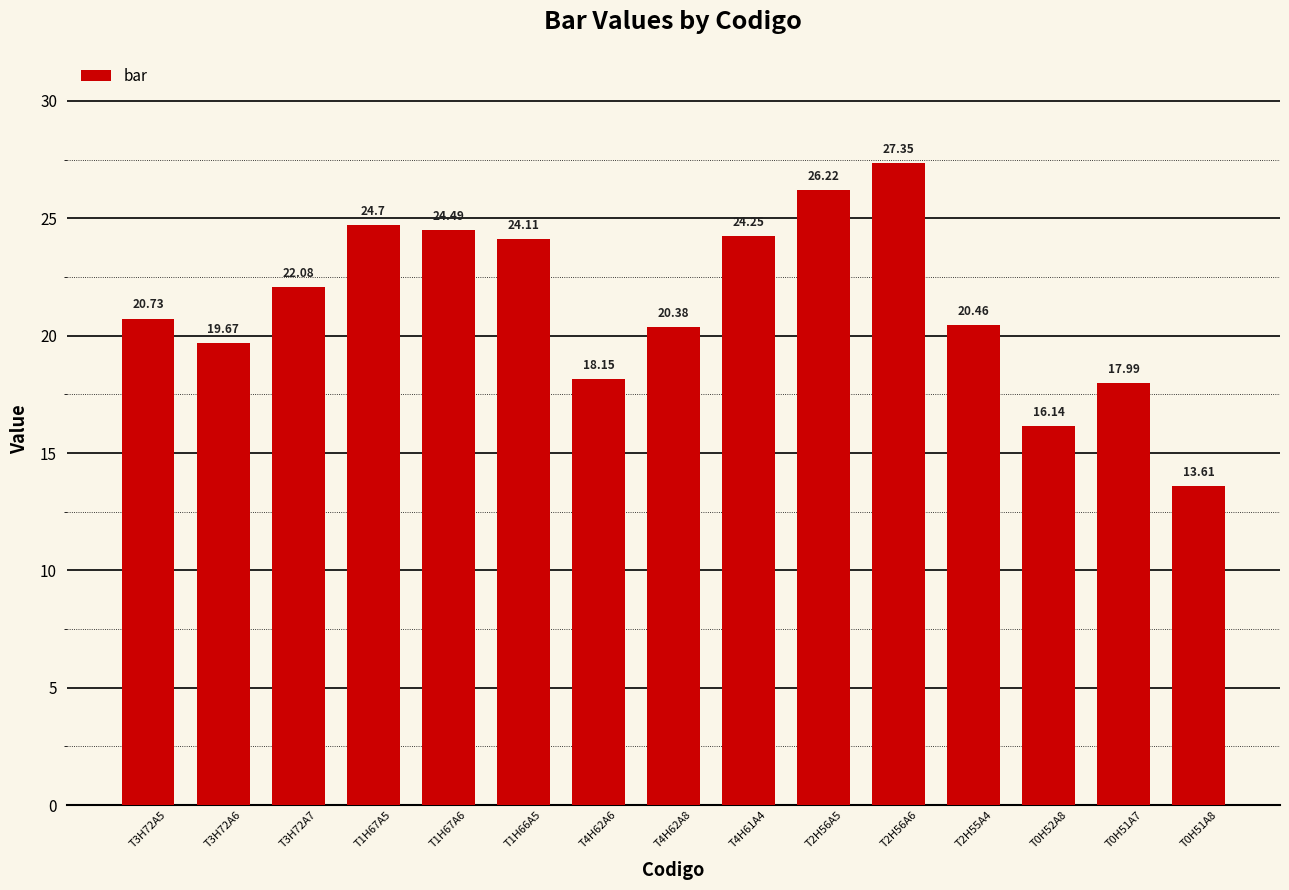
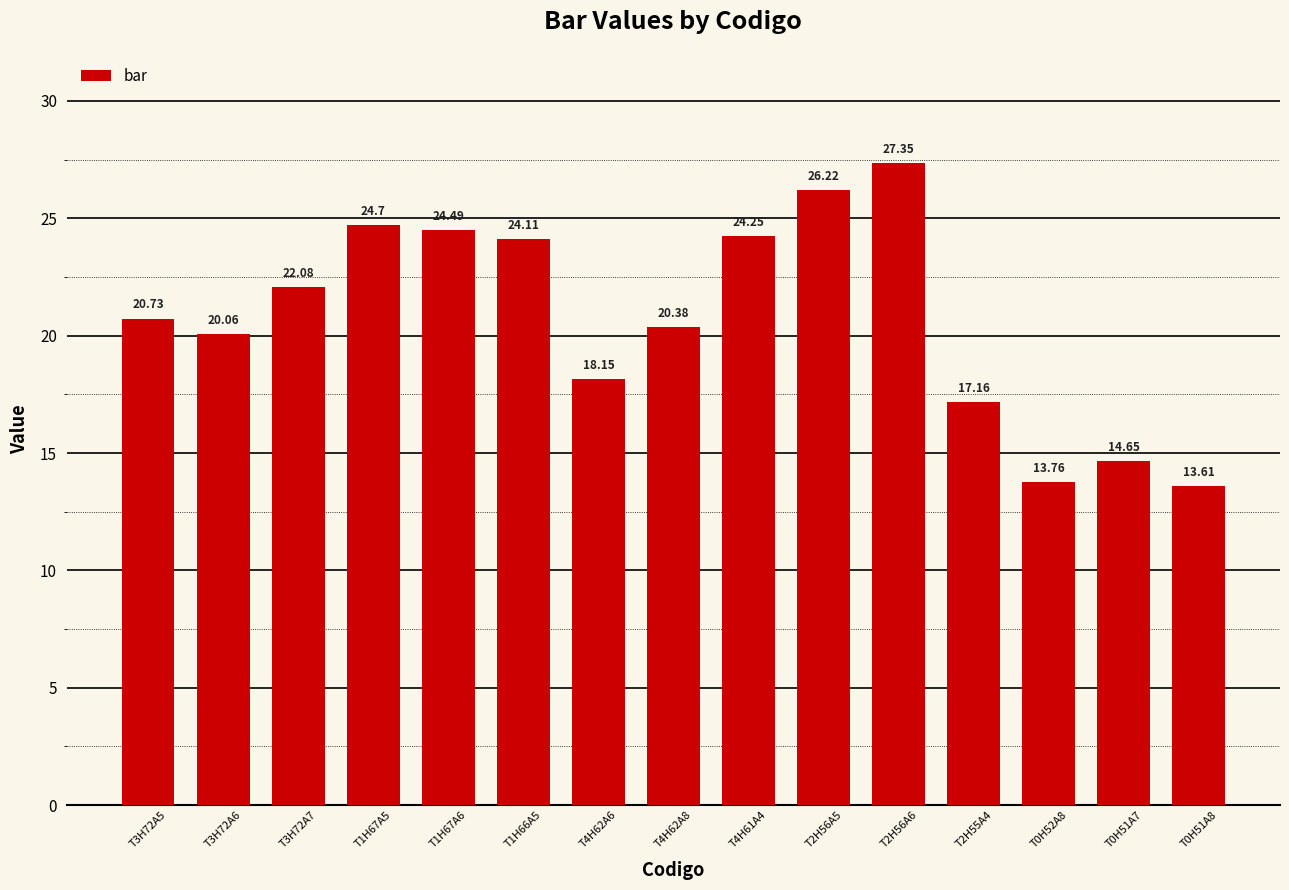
  {
    "T3H72A5": 20.73,
-   "T3H72A6": 19.67,
+   "T3H72A6": 20.06,
    "T3H72A7": 22.08,
    "T1H67A5": 24.7,
    "T1H67A6": 24.49,
    "T1H66A5": 24.11,
    "T4H62A6": 18.15,
    "T4H62A8": 20.38,
    "T4H61A4": 24.25,
    "T2H56A5": 26.22,
    "T2H56A6": 27.35,
-   "T2H55A4": 20.46,
-   "T0H52A8": 16.14,
-   "T0H51A7": 17.99,
+   "T2H55A4": 17.16,
+   "T0H52A8": 13.76,
+   "T0H51A7": 14.65,
    "T0H51A8": 13.61
  }
